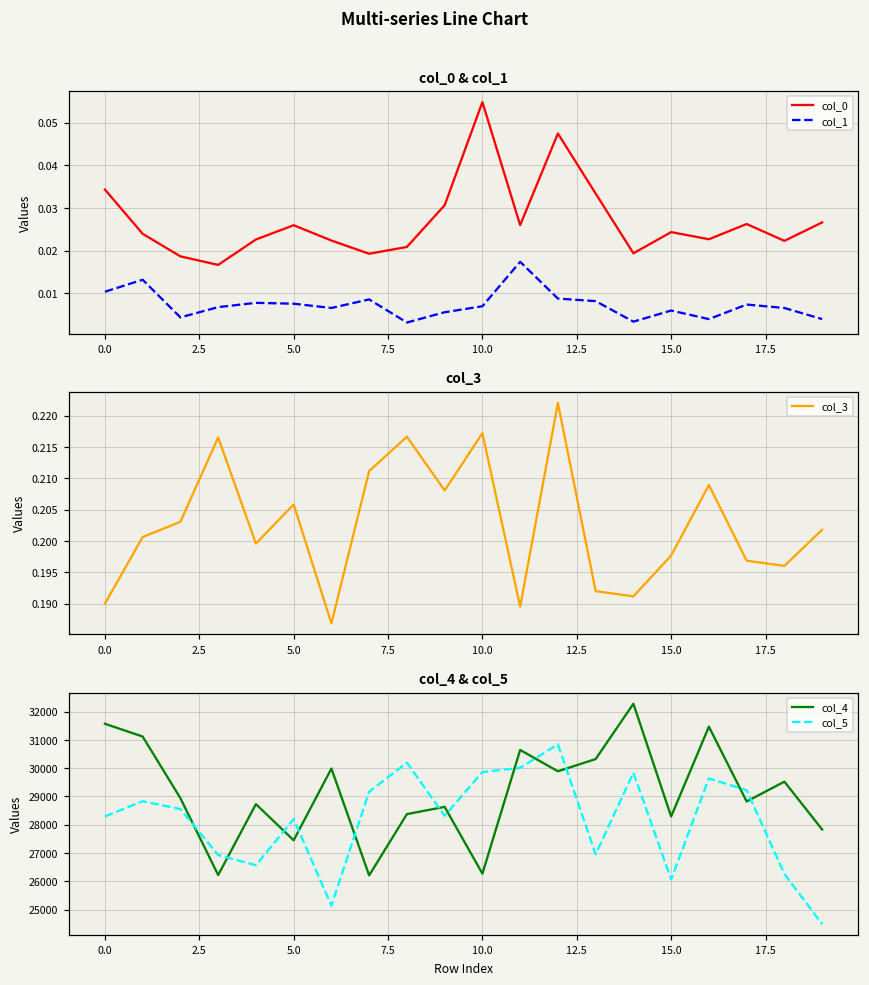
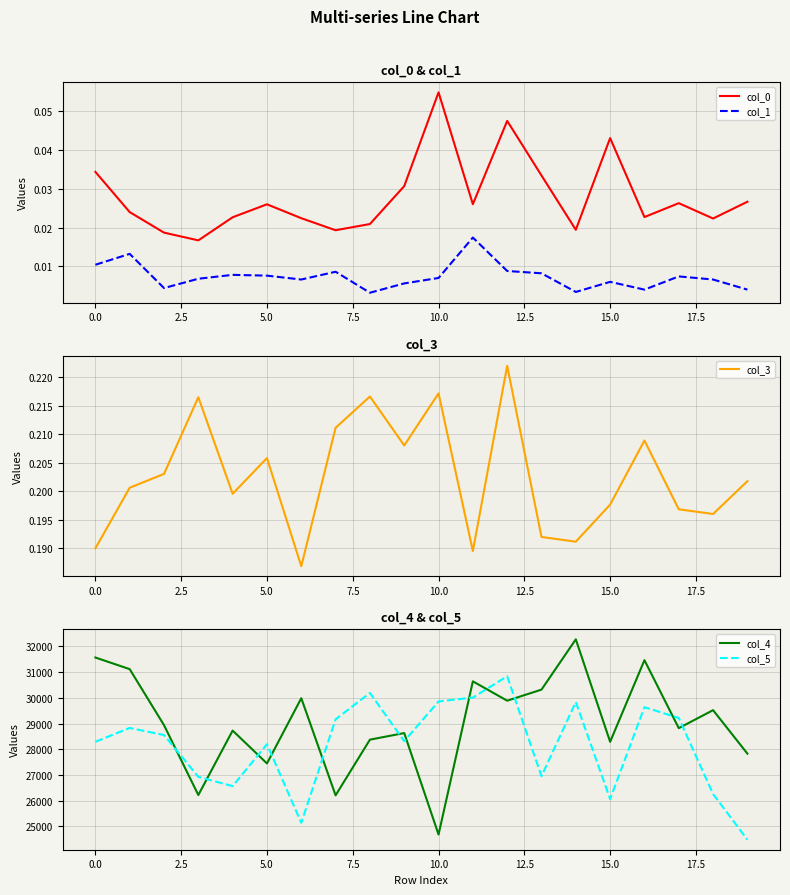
  {
    "col_0 & col_1": {
      "col_0": {
        "0.0": 0.034,
        "5.0": 0.026,
        "10.0": 0.055,
-       "15.0": 0.024
+       "15.0": 0.043
      },
      "col_1": {
        "0.0": 0.010,
        "5.0": 0.008,
        "10.0": 0.007,
        "15.0": 0.006
      }
    },
    "col_3": {
      "0.0": 0.190,
      "5.0": 0.206,
      "10.0": 0.217,
      "15.0": 0.198
    },
    "col_4 & col_5": {
      "col_4": {
        "0.0": 31600,
        "5.0": 27500,
-       "10.0": 26300,
+       "10.0": 24700,
        "15.0": 28300
      },
      "col_5": {
        "0.0": 28300,
        "5.0": 28200,
        "10.0": 29900,
        "15.0": 26100
      }
    }
  }
